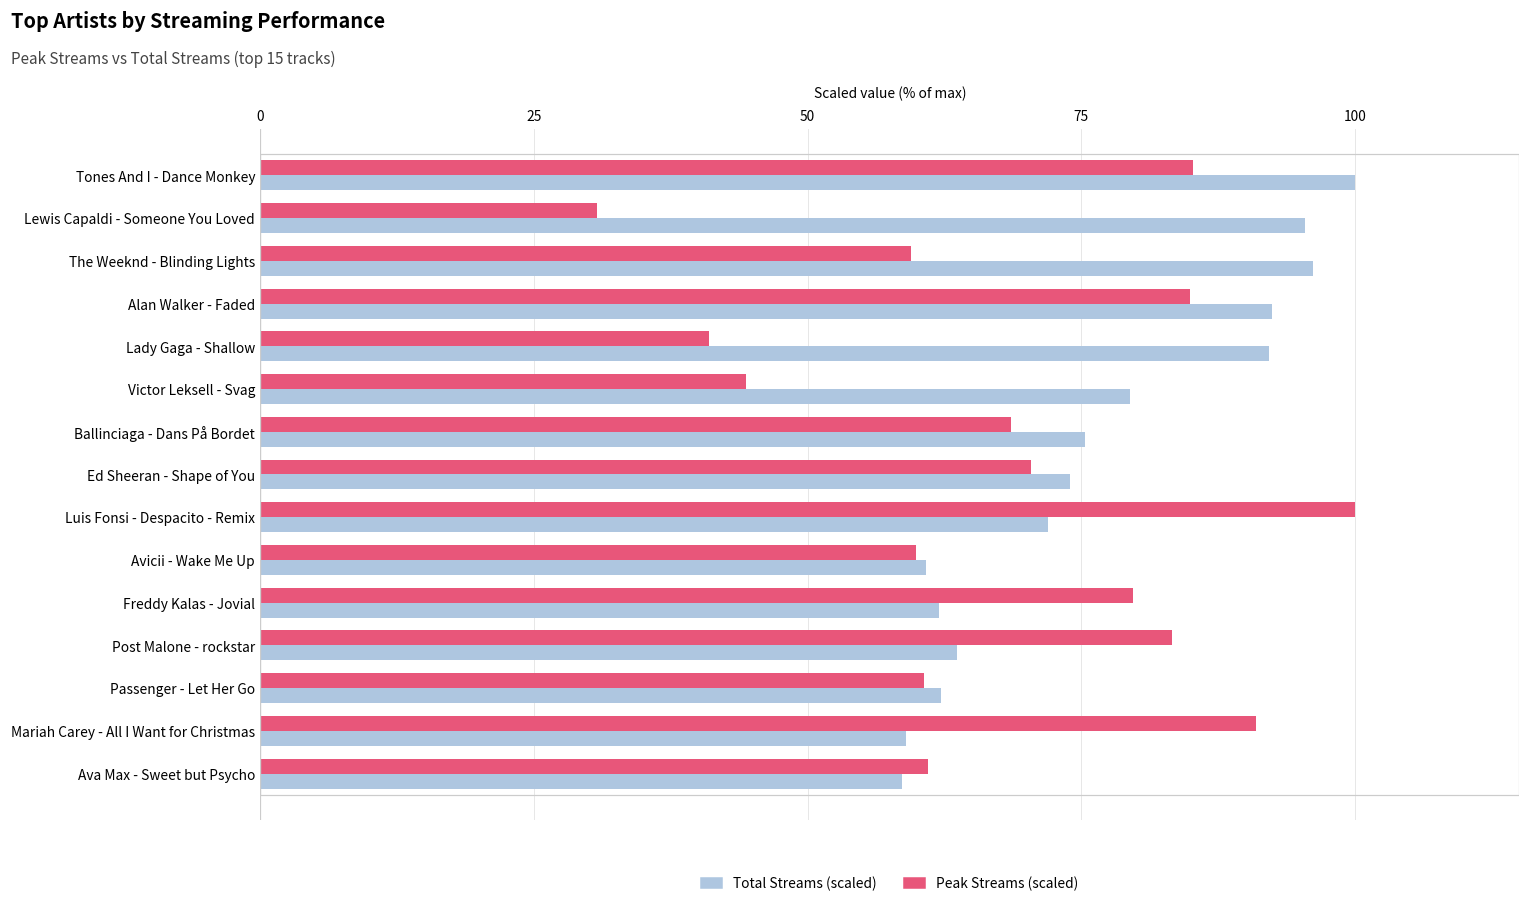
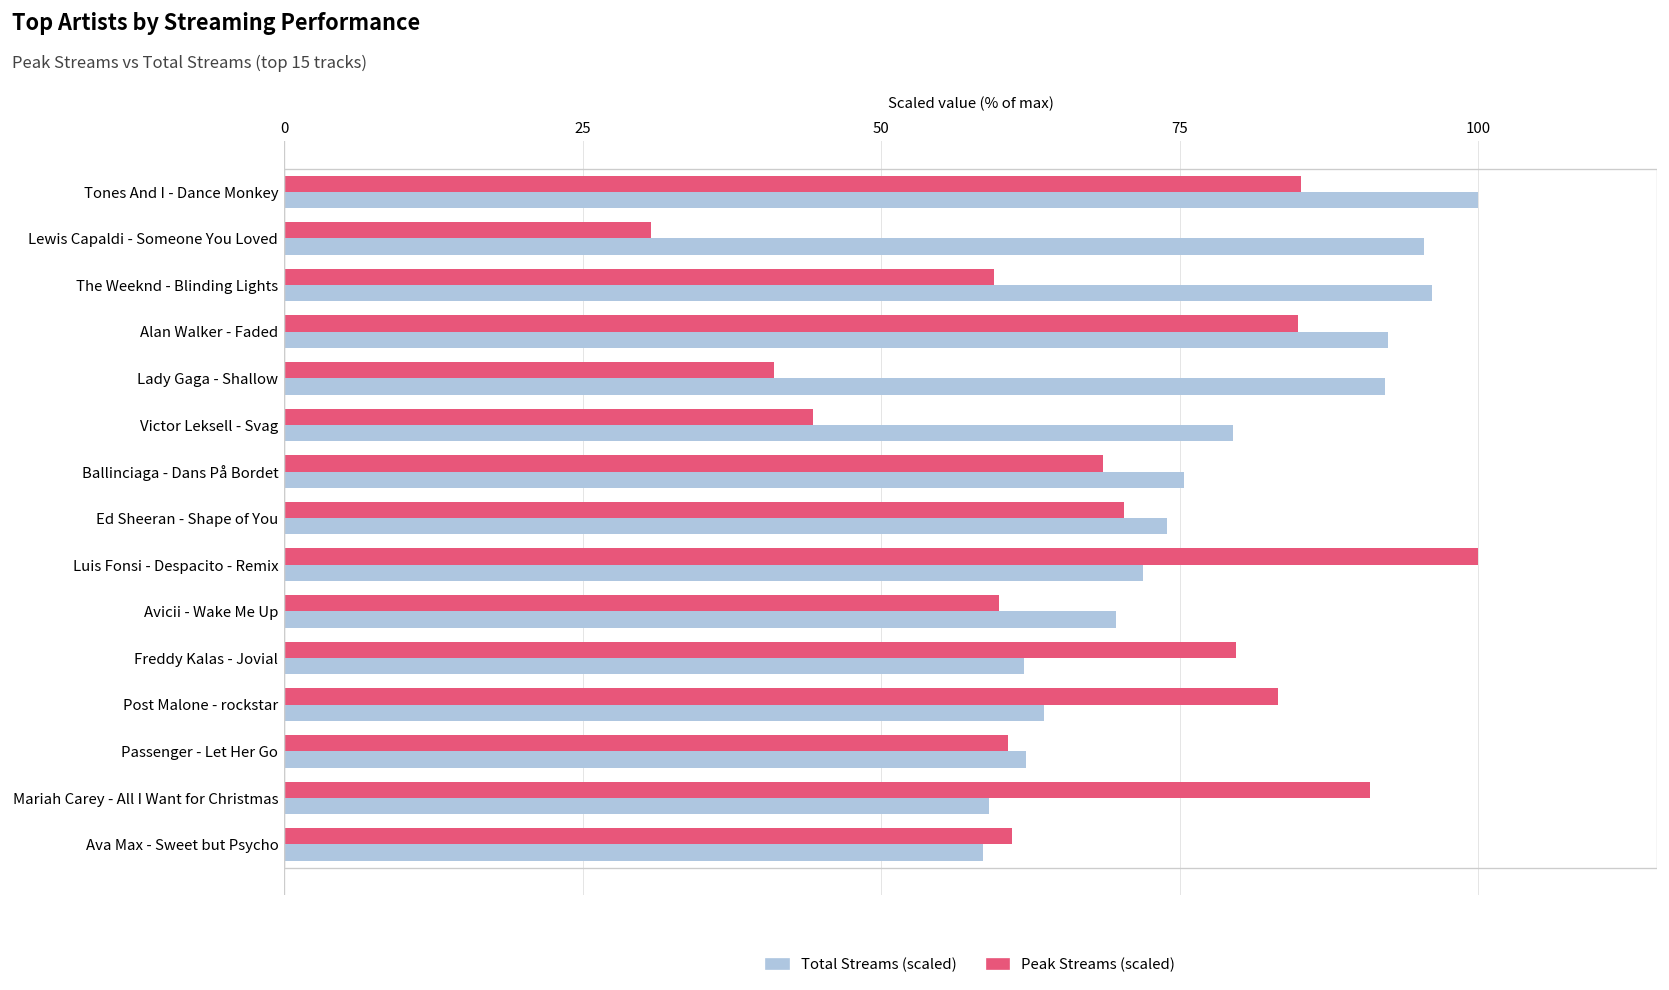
  {
    "Total Streams (scaled)": {
      "Tones And I - Dance Monkey": 100,
      "Lewis Capaldi - Someone You Loved": 95,
      "The Weeknd - Blinding Lights": 96,
      "Alan Walker - Faded": 92,
      "Lady Gaga - Shallow": 92,
      "Victor Leksell - Svag": 79,
      "Ballinciaga - Dans På Bordet": 75,
      "Ed Sheeran - Shape of You": 74,
      "Luis Fonsi - Despacito - Remix": 72,
-     "Avicii - Wake Me Up": 61,
+     "Avicii - Wake Me Up": 70,
      "Freddy Kalas - Jovial": 62,
      "Post Malone - rockstar": 64,
      "Passenger - Let Her Go": 62,
      "Mariah Carey - All I Want for Christmas": 59,
      "Ava Max - Sweet but Psycho": 59
    },
    "Peak Streams (scaled)": {
      "Tones And I - Dance Monkey": 85,
      "Lewis Capaldi - Someone You Loved": 31,
      "The Weeknd - Blinding Lights": 59,
      "Alan Walker - Faded": 85,
      "Lady Gaga - Shallow": 41,
      "Victor Leksell - Svag": 44,
      "Ballinciaga - Dans På Bordet": 69,
      "Ed Sheeran - Shape of You": 70,
      "Luis Fonsi - Despacito - Remix": 100,
      "Avicii - Wake Me Up": 60,
      "Freddy Kalas - Jovial": 80,
      "Post Malone - rockstar": 83,
      "Passenger - Let Her Go": 61,
      "Mariah Carey - All I Want for Christmas": 91,
      "Ava Max - Sweet but Psycho": 61
    }
  }
